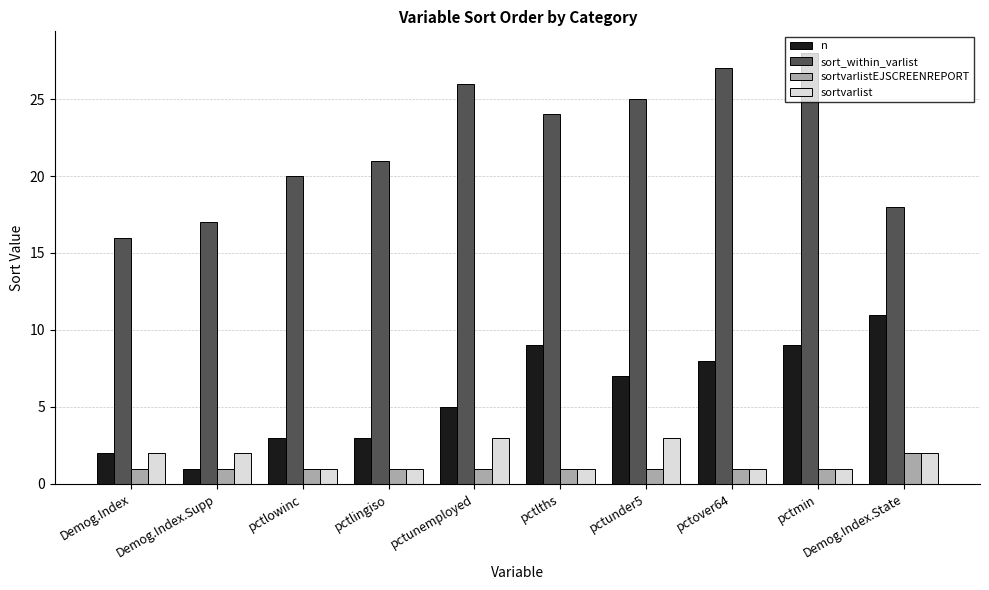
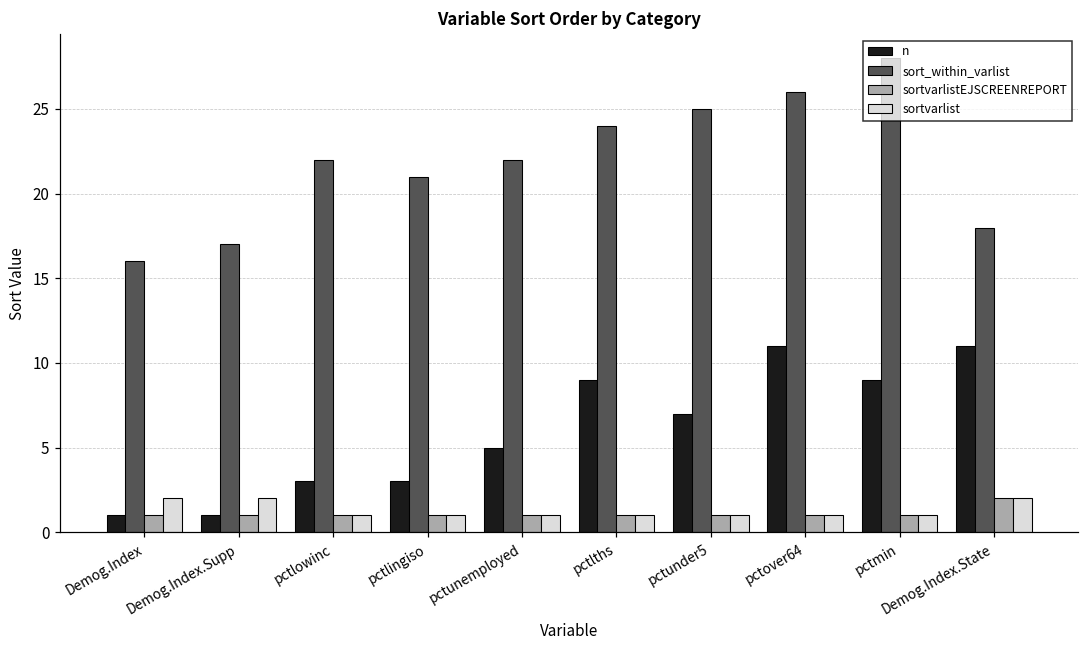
  {
    "n": {
-     "Demog.Index": 2,
+     "Demog.Index": 1,
      "Demog.Index.Supp": 1,
      "pctlowinc": 3,
      "pctlingiso": 3,
      "pctunemployed": 5,
      "pctlths": 9,
      "pctunder5": 7,
-     "pctover64": 8,
+     "pctover64": 11,
      "pctmin": 9,
      "Demog.Index.State": 11
    },
    "sort_within_varlist": {
      "Demog.Index": 16,
      "Demog.Index.Supp": 17,
-     "pctlowinc": 20,
+     "pctlowinc": 22,
      "pctlingiso": 21,
-     "pctunemployed": 26,
+     "pctunemployed": 22,
      "pctlths": 24,
      "pctunder5": 25,
-     "pctover64": 27,
+     "pctover64": 26,
      "Demog.Index.State": 18
    },
    "sortvarlistEJSCREENREPORT": {
      "Demog.Index": 1,
      "Demog.Index.Supp": 1,
      "pctlowinc": 1,
      "pctlingiso": 1,
      "pctunemployed": 1,
      "pctlths": 1,
      "pctunder5": 1,
      "pctover64": 1,
      "pctmin": 1,
      "Demog.Index.State": 2
    },
    "sortvarlist": {
      "Demog.Index": 2,
      "Demog.Index.Supp": 2,
      "pctlowinc": 1,
      "pctlingiso": 1,
-     "pctunemployed": 3,
+     "pctunemployed": 1,
      "pctlths": 1,
-     "pctunder5": 3,
+     "pctunder5": 1,
      "pctover64": 1,
      "pctmin": 1,
      "Demog.Index.State": 2
    }
  }
